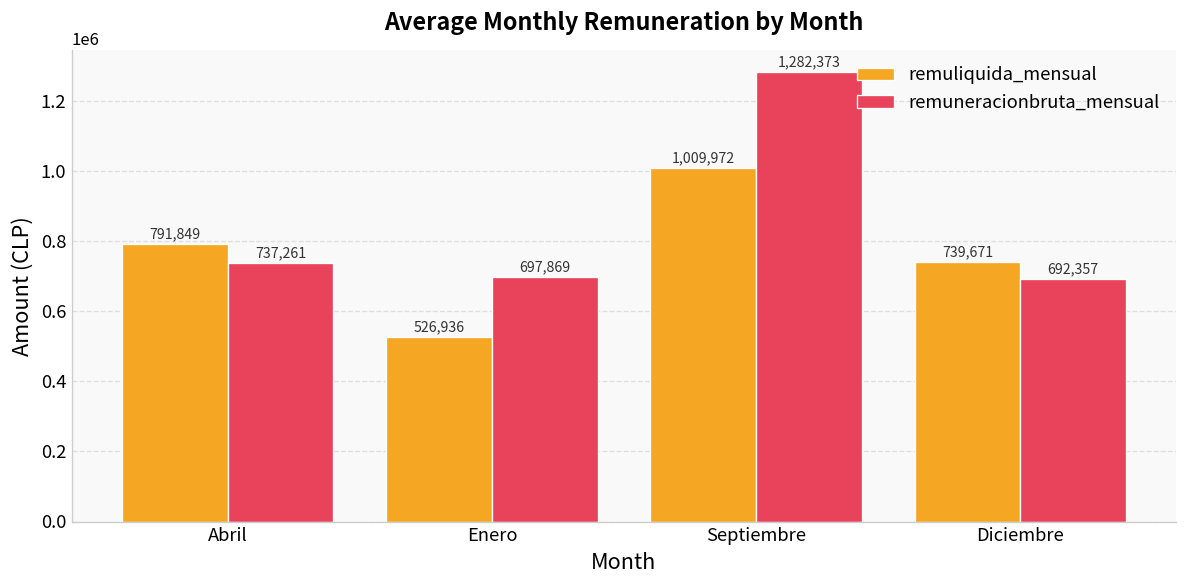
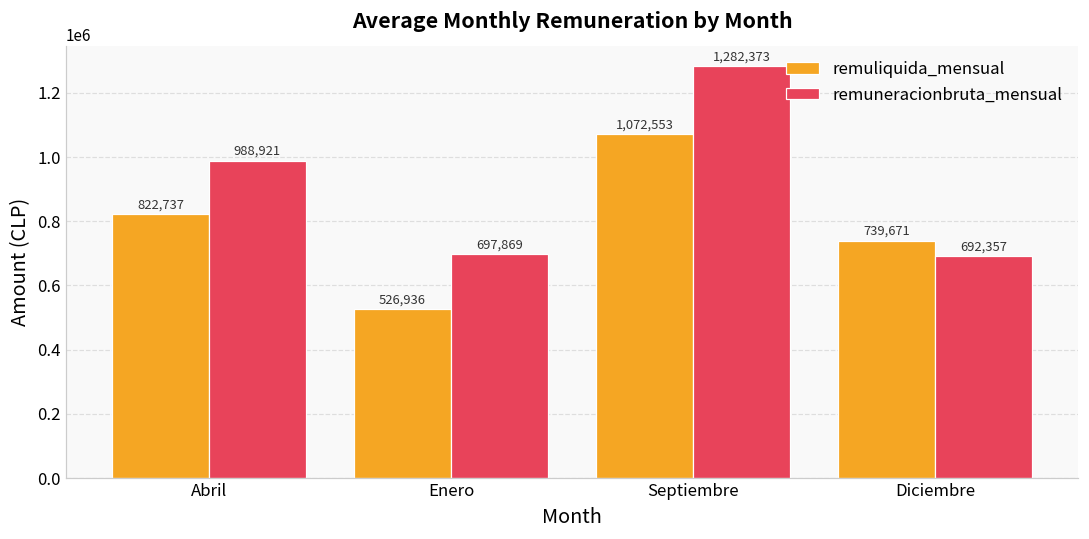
  {
    "remuliquida_mensual": {
-     "Abril": "791,849",
+     "Abril": "822,737",
      "Enero": "526,936",
-     "Septiembre": "1,009,972",
+     "Septiembre": "1,072,553",
      "Diciembre": "739,671"
    },
    "remuneracionbruta_mensual": {
-     "Abril": "737,261",
+     "Abril": "988,921",
      "Enero": "697,869",
      "Septiembre": "1,282,373",
      "Diciembre": "692,357"
    }
  }
